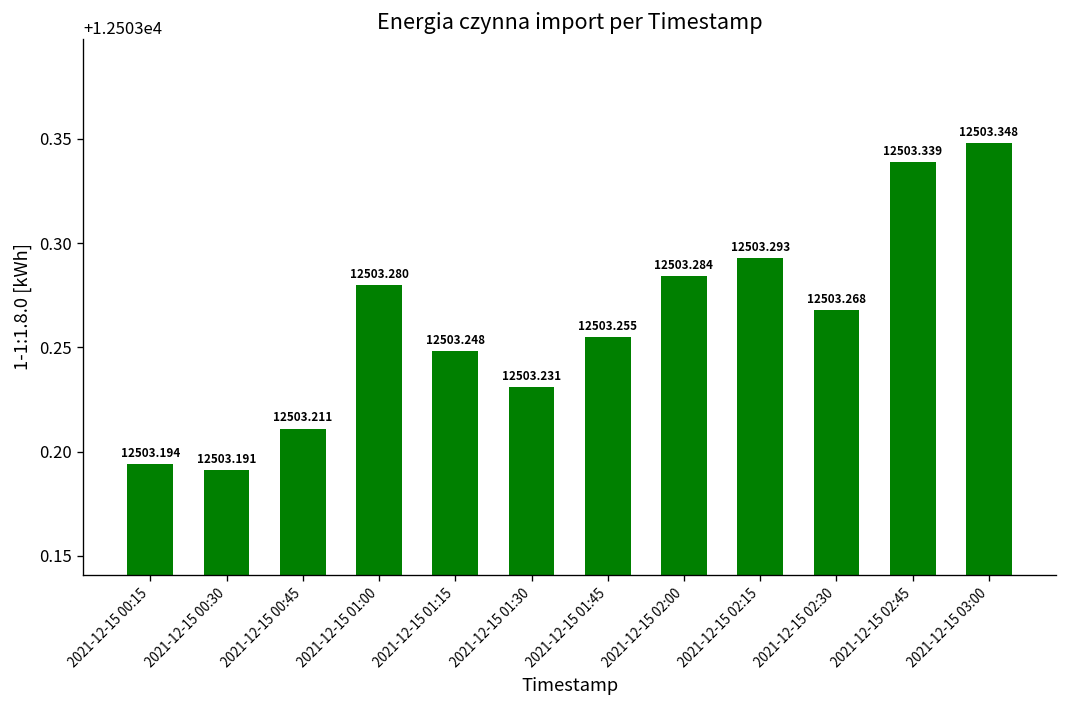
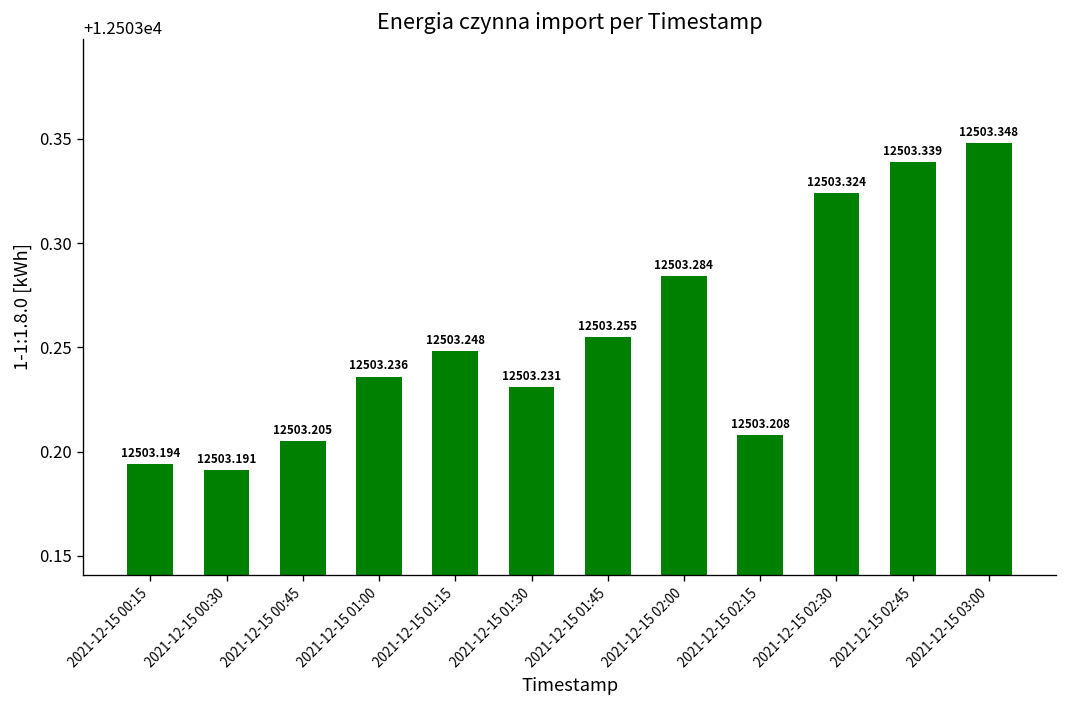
  {
    "2021-12-15 00:15": 12503.194,
    "2021-12-15 00:30": 12503.191,
-   "2021-12-15 00:45": 12503.211,
-   "2021-12-15 01:00": 12503.280,
+   "2021-12-15 00:45": 12503.205,
+   "2021-12-15 01:00": 12503.236,
    "2021-12-15 01:15": 12503.248,
    "2021-12-15 01:30": 12503.231,
    "2021-12-15 01:45": 12503.255,
    "2021-12-15 02:00": 12503.284,
-   "2021-12-15 02:15": 12503.293,
-   "2021-12-15 02:30": 12503.268,
+   "2021-12-15 02:15": 12503.208,
+   "2021-12-15 02:30": 12503.324,
    "2021-12-15 02:45": 12503.339,
    "2021-12-15 03:00": 12503.348
  }
